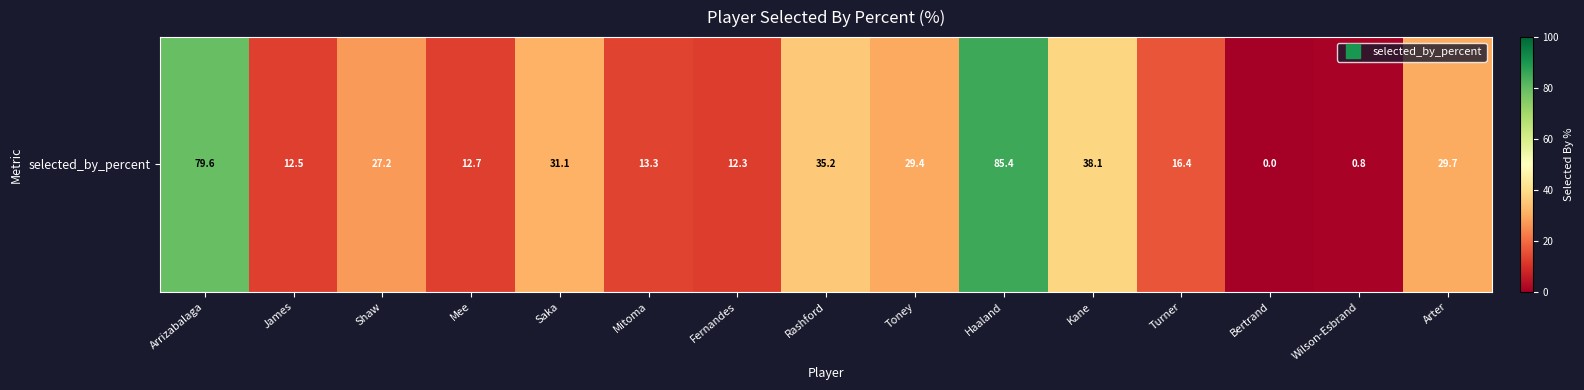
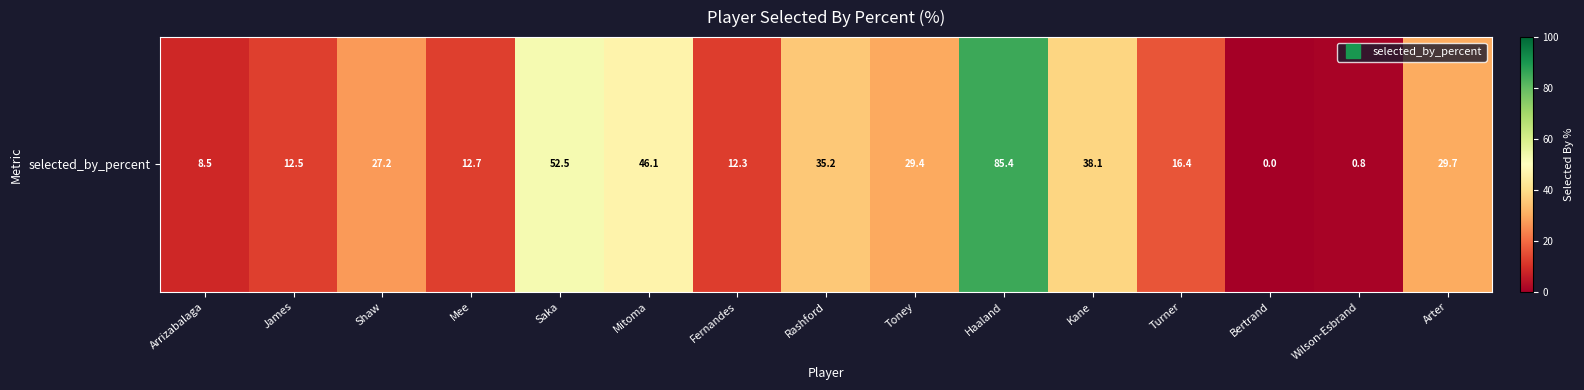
  {
    "selected_by_percent": {
-     "Arrizabalaga": 79.6,
+     "Arrizabalaga": 8.5,
      "James": 12.5,
      "Shaw": 27.2,
      "Mee": 12.7,
-     "Saka": 31.1,
-     "Mitoma": 13.3,
+     "Saka": 52.5,
+     "Mitoma": 46.1,
      "Fernandes": 12.3,
      "Rashford": 35.2,
      "Toney": 29.4,
      "Haaland": 85.4,
      "Kane": 38.1,
      "Turner": 16.4,
      "Bertrand": 0.0,
      "Wilson-Esbrand": 0.8,
      "Arter": 29.7
    }
  }
